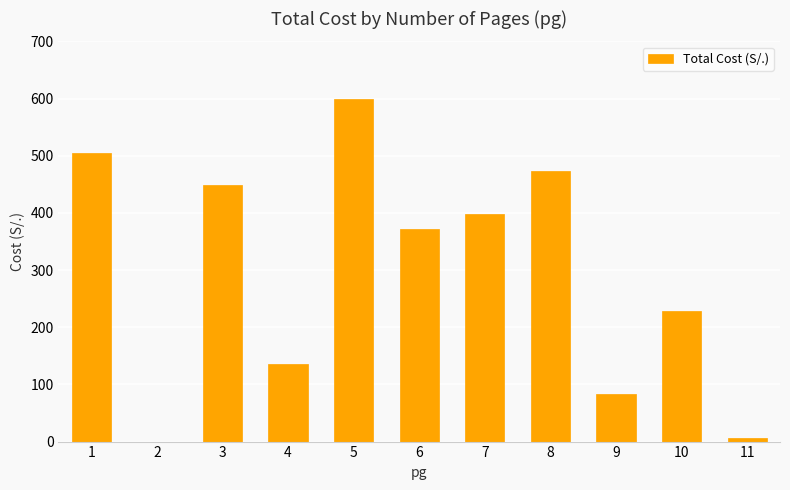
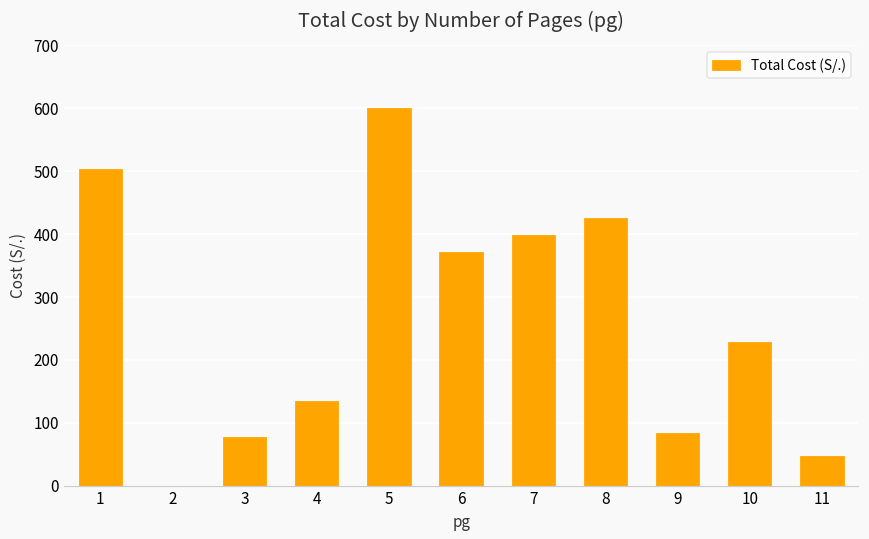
  {
    "1": 500,
    "2": 0,
-   "3": 450,
+   "3": 80,
    "4": 140,
    "5": 600,
    "6": 370,
    "7": 400,
-   "8": 470,
+   "8": 430,
    "9": 80,
    "10": 230,
-   "11": 10
+   "11": 50
  }
